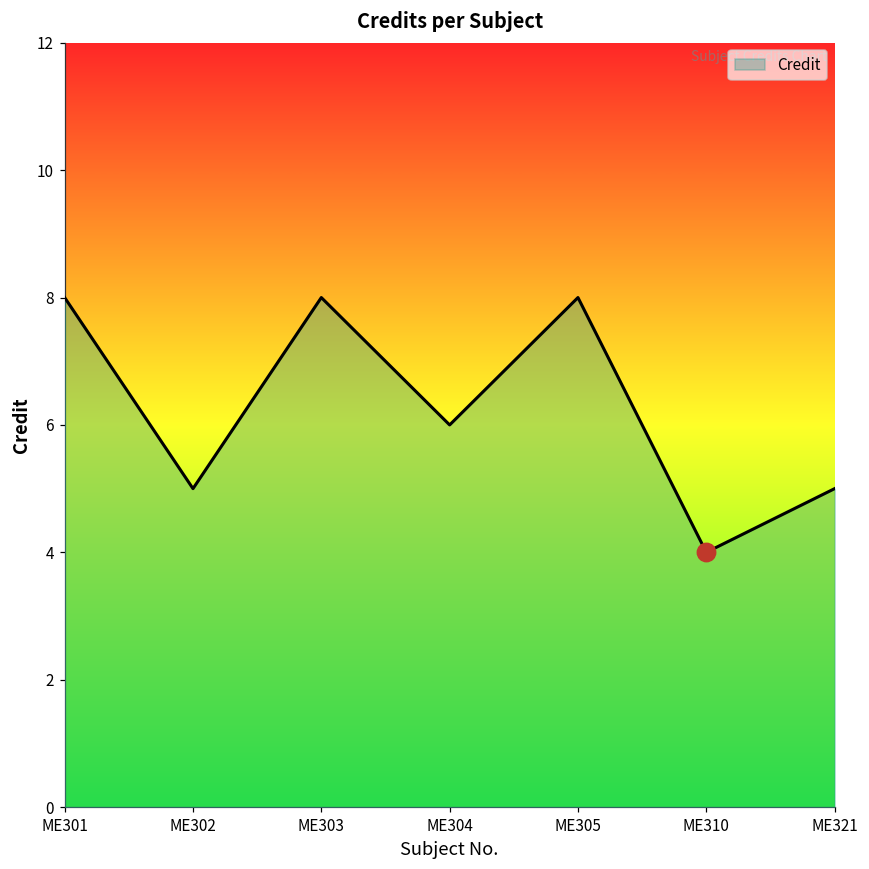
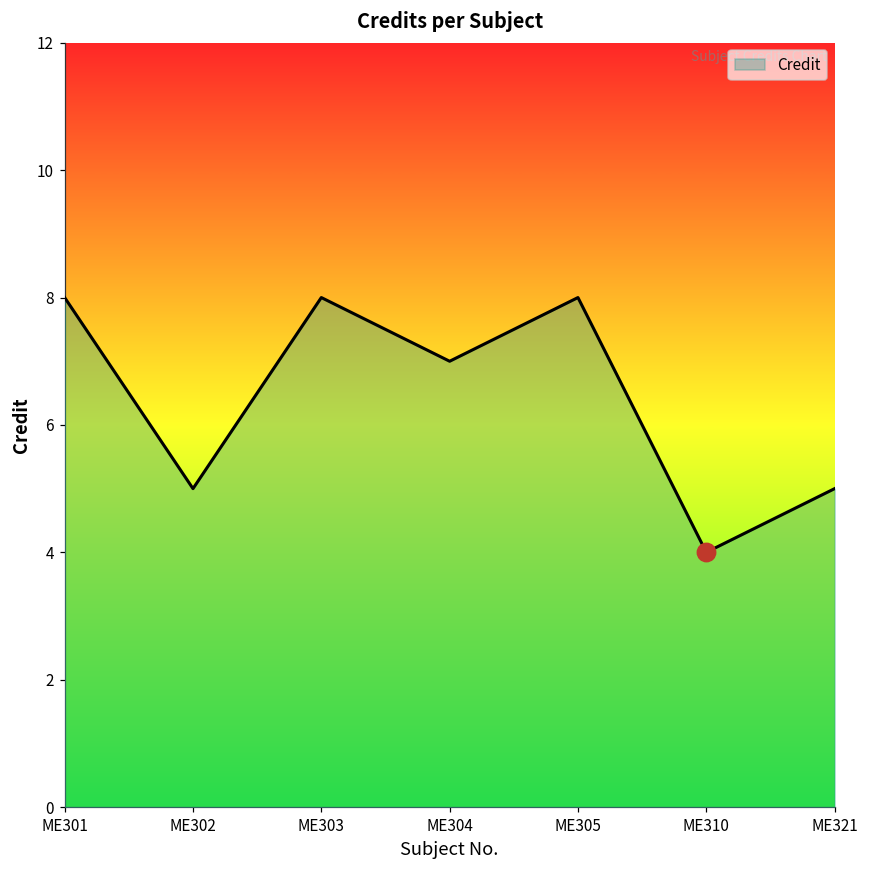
  {
    "Credit": {
      "ME301": 8,
      "ME302": 5,
      "ME303": 8,
-     "ME304": 6,
+     "ME304": 7,
      "ME305": 8,
      "ME321": 5
    }
  }
